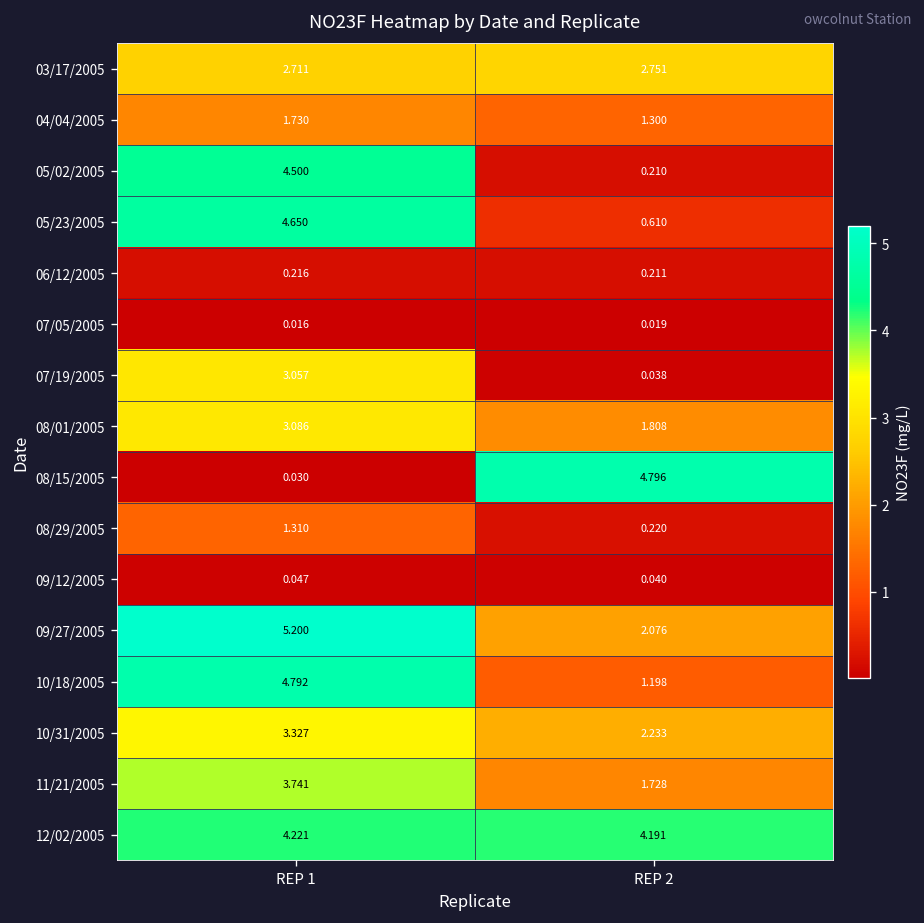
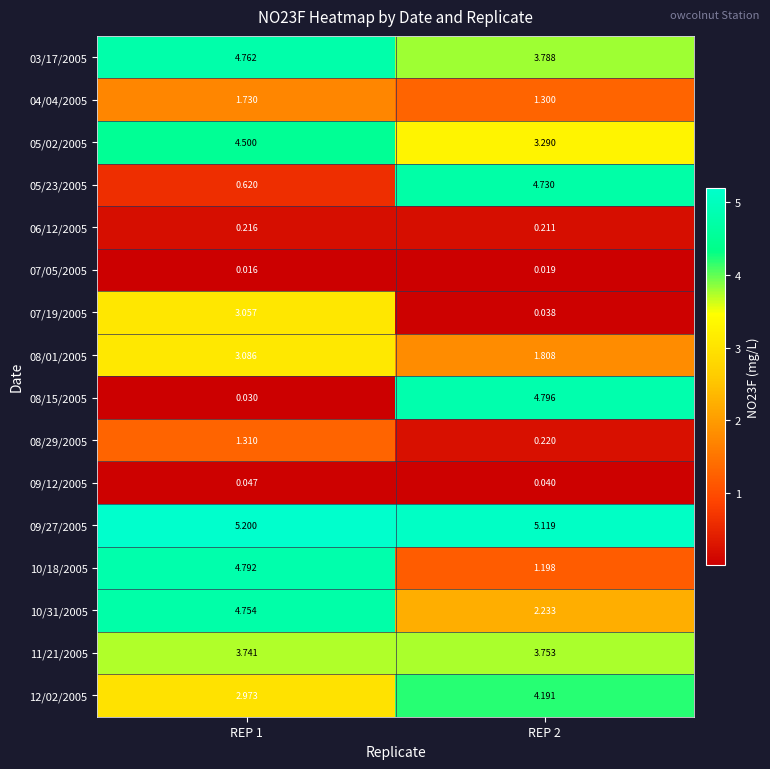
  {
    "03/17/2005": {
-     "REP 1": 2.711,
-     "REP 2": 2.751
+     "REP 1": 4.762,
+     "REP 2": 3.788
    },
    "04/04/2005": {
      "REP 1": 1.730,
      "REP 2": 1.300
    },
    "05/02/2005": {
      "REP 1": 4.500,
-     "REP 2": 0.210
+     "REP 2": 3.290
    },
    "05/23/2005": {
-     "REP 1": 4.650,
-     "REP 2": 0.610
+     "REP 1": 0.620,
+     "REP 2": 4.730
    },
    "06/12/2005": {
      "REP 1": 0.216,
      "REP 2": 0.211
    },
    "07/05/2005": {
      "REP 1": 0.016,
      "REP 2": 0.019
    },
    "07/19/2005": {
      "REP 1": 3.057,
      "REP 2": 0.038
    },
    "08/01/2005": {
      "REP 1": 3.086,
      "REP 2": 1.808
    },
    "08/15/2005": {
      "REP 1": 0.030,
      "REP 2": 4.796
    },
    "08/29/2005": {
      "REP 1": 1.310,
      "REP 2": 0.220
    },
    "09/12/2005": {
      "REP 1": 0.047,
      "REP 2": 0.040
    },
    "09/27/2005": {
      "REP 1": 5.200,
-     "REP 2": 2.076
+     "REP 2": 5.119
    },
    "10/18/2005": {
      "REP 1": 4.792,
      "REP 2": 1.198
    },
    "10/31/2005": {
-     "REP 1": 3.327,
+     "REP 1": 4.754,
      "REP 2": 2.233
    },
    "11/21/2005": {
      "REP 1": 3.741,
-     "REP 2": 1.728
+     "REP 2": 3.753
    },
    "12/02/2005": {
-     "REP 1": 4.221,
+     "REP 1": 2.973,
      "REP 2": 4.191
    }
  }
